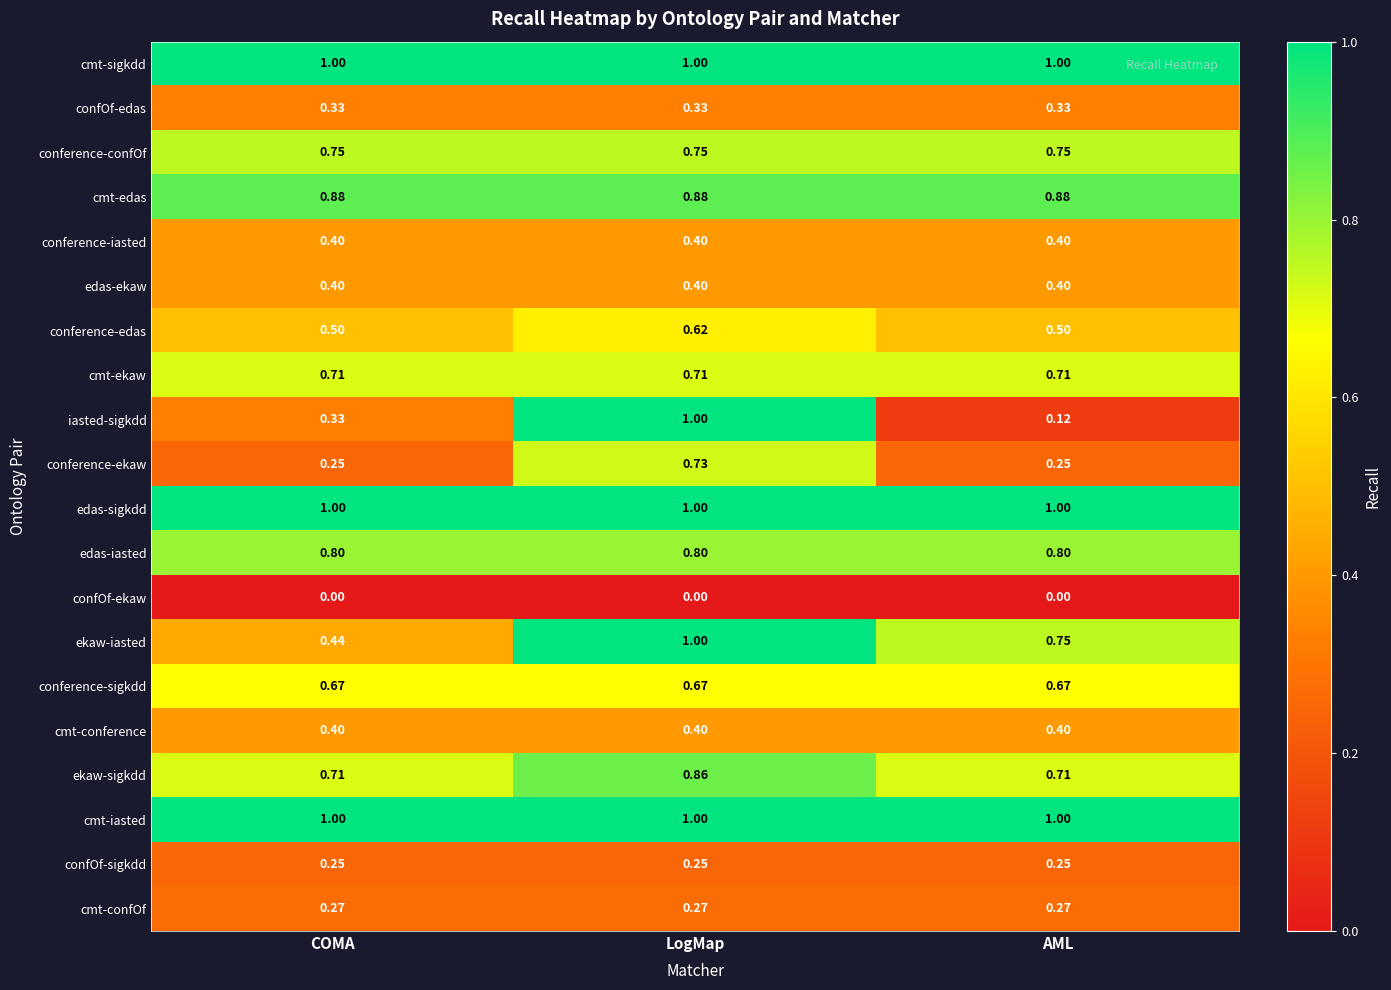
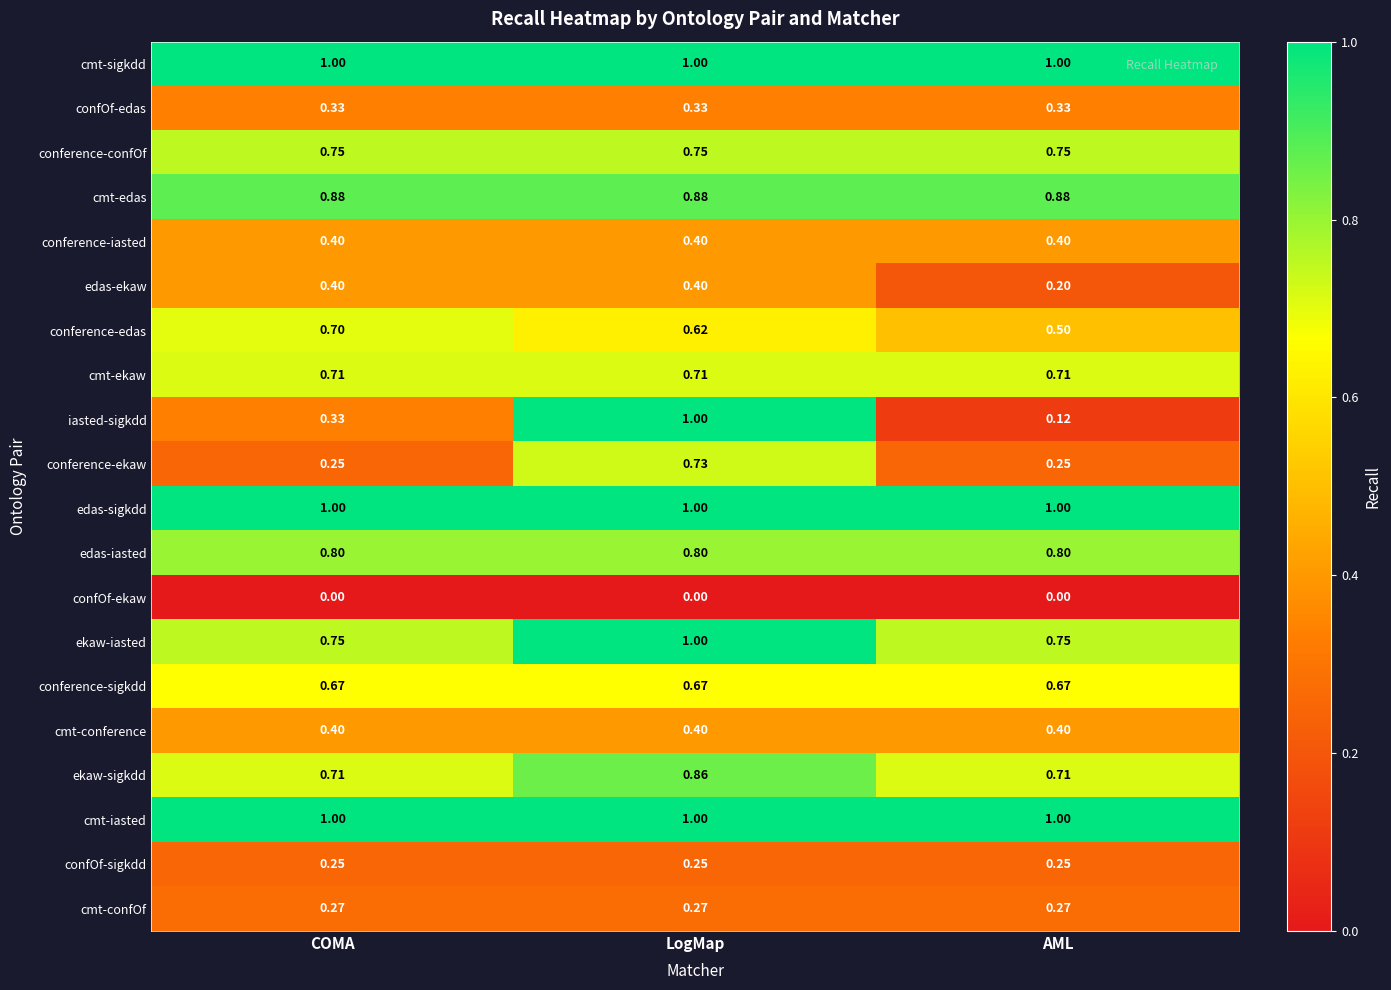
  {
    "cmt-sigkdd": {
      "COMA": 1.00,
      "LogMap": 1.00
    },
    "confOf-edas": {
      "COMA": 0.33,
      "LogMap": 0.33,
      "AML": 0.33
    },
    "conference-confOf": {
      "COMA": 0.75,
      "LogMap": 0.75,
      "AML": 0.75
    },
    "cmt-edas": {
      "COMA": 0.88,
      "LogMap": 0.88,
      "AML": 0.88
    },
    "conference-iasted": {
      "COMA": 0.40,
      "LogMap": 0.40,
      "AML": 0.40
    },
    "edas-ekaw": {
      "COMA": 0.40,
      "LogMap": 0.40,
-     "AML": 0.40
+     "AML": 0.20
    },
    "conference-edas": {
-     "COMA": 0.50,
+     "COMA": 0.70,
      "LogMap": 0.62,
      "AML": 0.50
    },
    "cmt-ekaw": {
      "COMA": 0.71,
      "LogMap": 0.71,
      "AML": 0.71
    },
    "iasted-sigkdd": {
      "COMA": 0.33,
      "LogMap": 1.00,
      "AML": 0.12
    },
    "conference-ekaw": {
      "COMA": 0.25,
      "LogMap": 0.73,
      "AML": 0.25
    },
    "edas-sigkdd": {
      "COMA": 1.00,
      "LogMap": 1.00,
      "AML": 1.00
    },
    "edas-iasted": {
      "COMA": 0.80,
      "LogMap": 0.80,
      "AML": 0.80
    },
    "confOf-ekaw": {
      "COMA": 0.00,
      "LogMap": 0.00,
      "AML": 0.00
    },
    "ekaw-iasted": {
-     "COMA": 0.44,
+     "COMA": 0.75,
      "LogMap": 1.00,
      "AML": 0.75
    },
    "conference-sigkdd": {
      "COMA": 0.67,
      "LogMap": 0.67,
      "AML": 0.67
    },
    "cmt-conference": {
      "COMA": 0.40,
      "LogMap": 0.40,
      "AML": 0.40
    },
    "ekaw-sigkdd": {
      "COMA": 0.71,
      "LogMap": 0.86,
      "AML": 0.71
    },
    "cmt-iasted": {
      "COMA": 1.00,
      "LogMap": 1.00,
      "AML": 1.00
    },
    "confOf-sigkdd": {
      "COMA": 0.25,
      "LogMap": 0.25,
      "AML": 0.25
    },
    "cmt-confOf": {
      "COMA": 0.27,
      "LogMap": 0.27,
      "AML": 0.27
    }
  }
